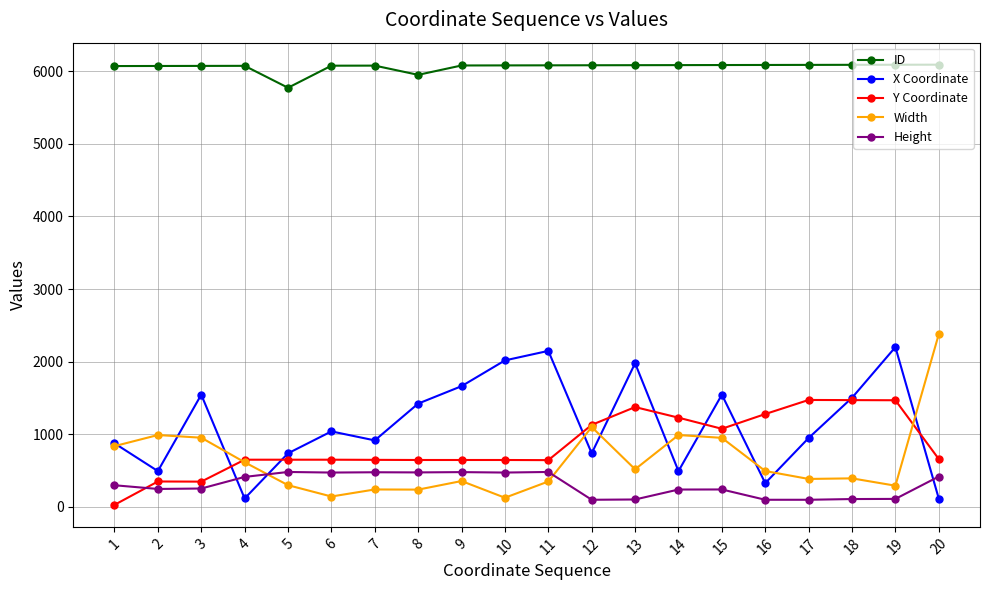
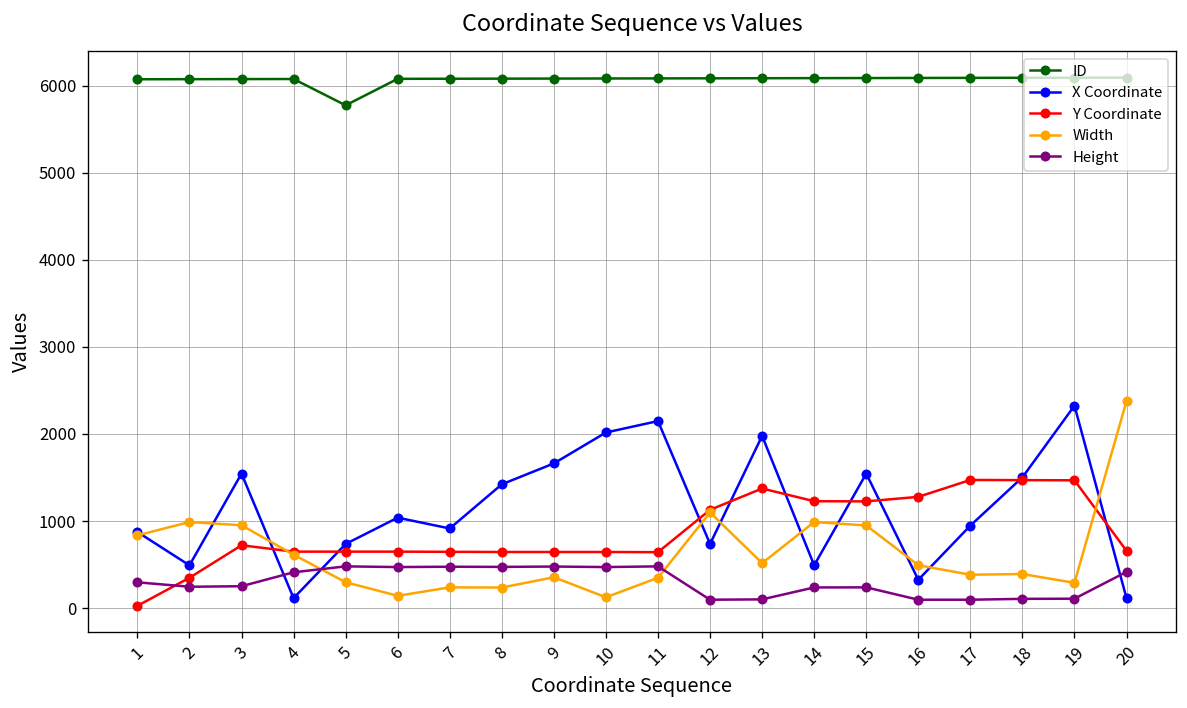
  {
    "ID": {
      "1": 6100,
      "2": 6100,
      "3": 6100,
      "4": 6100,
      "5": 5800,
      "6": 6100,
      "7": 6100,
-     "8": 6000,
+     "8": 6100,
      "9": 6100,
      "10": 6100,
      "11": 6100,
      "12": 6100,
      "13": 6100,
      "14": 6100,
      "15": 6100,
      "16": 6100,
      "17": 6100,
      "18": 6100
    },
    "X Coordinate": {
      "1": 900,
      "2": 500,
      "3": 1500,
      "4": 100,
      "5": 700,
      "6": 1000,
      "7": 900,
      "8": 1400,
      "9": 1700,
      "10": 2000,
      "11": 2100,
      "12": 700,
      "13": 2000,
      "14": 500,
      "15": 1500,
      "16": 300,
      "17": 900,
-     "19": 2200,
+     "19": 2300,
      "20": 100
    },
    "Y Coordinate": {
      "1": 0,
      "2": 300,
-     "3": 300,
+     "3": 700,
      "5": 600,
      "6": 600,
      "7": 600,
      "8": 600,
      "9": 600,
      "10": 600,
      "11": 600,
      "13": 1400,
      "14": 1200,
-     "15": 1100,
+     "15": 1200,
      "16": 1300,
      "17": 1500,
      "19": 1500,
      "20": 700
    },
    "Width": {
      "1": 800,
      "2": 1000,
      "3": 1000,
      "5": 300,
      "6": 100,
      "7": 200,
      "8": 200,
      "9": 400,
      "10": 100,
      "11": 300,
      "13": 500,
      "14": 1000,
      "15": 1000,
      "16": 500,
      "17": 400,
      "18": 400,
      "19": 300,
      "20": 2400
    },
    "Height": {
      "1": 300,
      "2": 200,
      "3": 300,
      "4": 400,
      "5": 500,
      "6": 500,
      "7": 500,
      "8": 500,
      "9": 500,
      "10": 500,
      "11": 500,
      "12": 100,
      "13": 100,
      "14": 200,
      "15": 200,
      "16": 100,
      "17": 100,
      "18": 100,
      "19": 100,
      "20": 400
    }
  }
